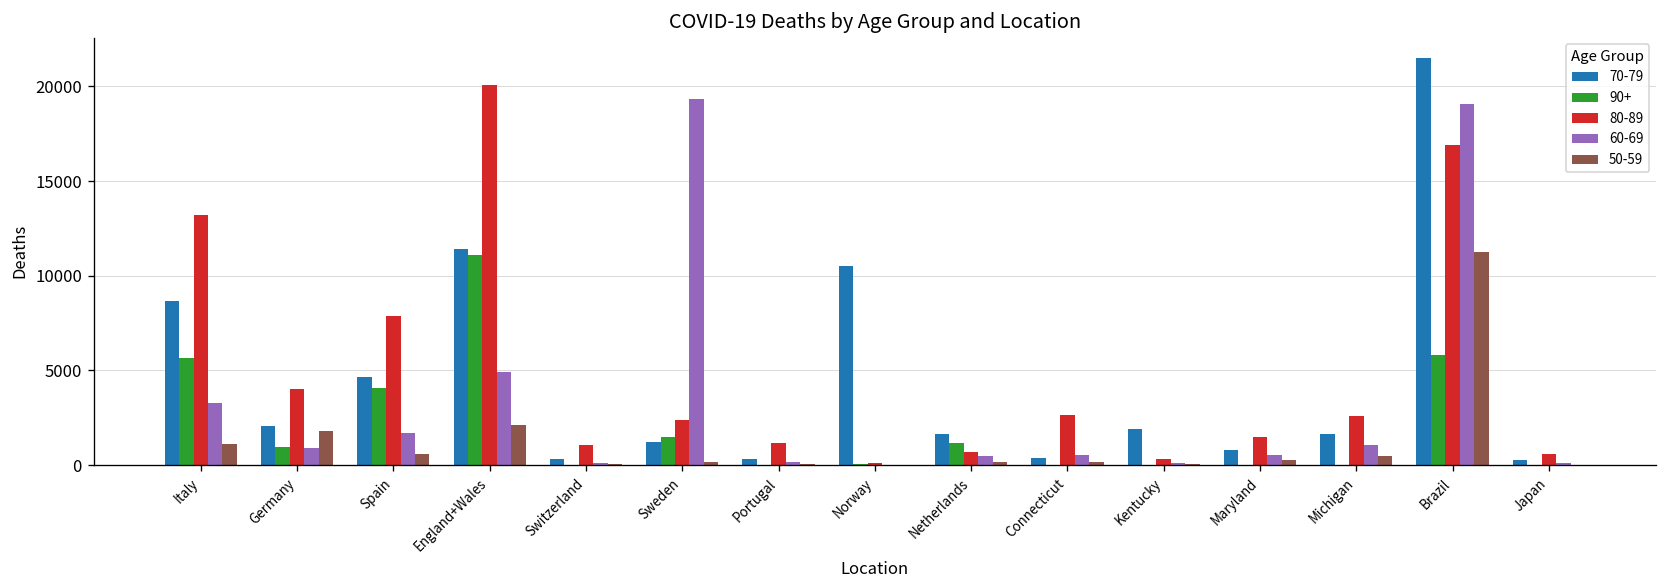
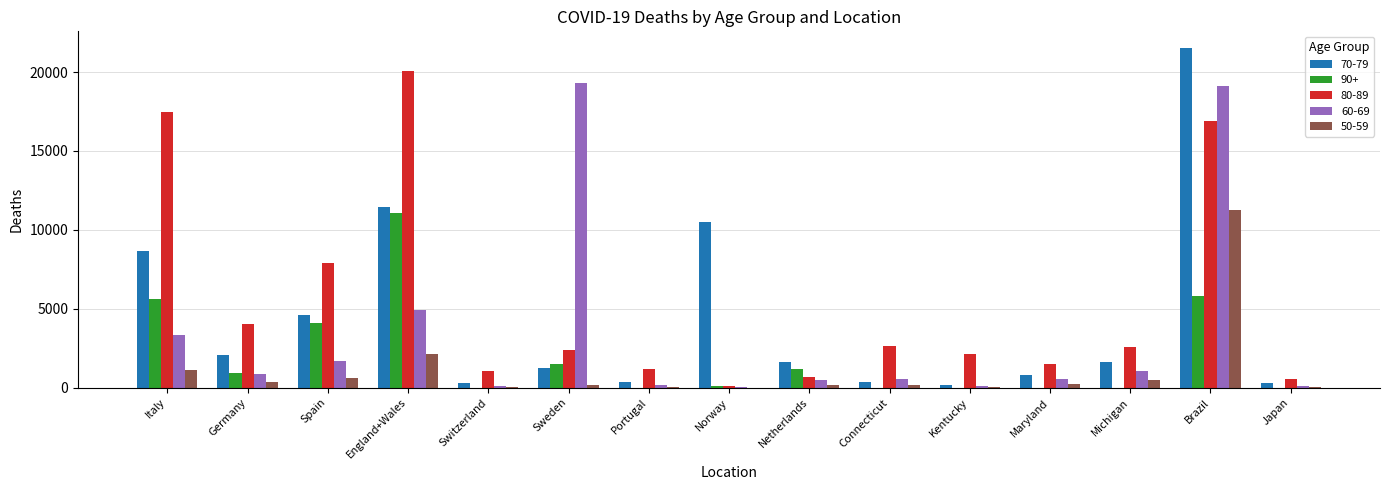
  {
    "70-79": {
      "Italy": 8700,
      "Germany": 2100,
      "Spain": 4600,
      "England+Wales": 11400,
      "Switzerland": 300,
      "Sweden": 1200,
      "Portugal": 300,
      "Norway": 10500,
      "Netherlands": 1600,
      "Connecticut": 400,
-     "Kentucky": 1900,
+     "Kentucky": 200,
      "Maryland": 800,
      "Michigan": 1600,
      "Brazil": 21500,
      "Japan": 300
    },
    "90+": {
      "Italy": 5600,
      "Germany": 900,
      "Spain": 4100,
      "England+Wales": 11100,
      "Switzerland": 0,
      "Sweden": 1500,
      "Portugal": 0,
      "Netherlands": 1200,
      "Connecticut": 0,
      "Kentucky": 0,
      "Maryland": 0,
      "Michigan": 0,
      "Brazil": 5800,
      "Japan": 0
    },
    "80-89": {
-     "Italy": 13200,
+     "Italy": 17500,
      "Germany": 4000,
      "Spain": 7900,
      "England+Wales": 20100,
      "Switzerland": 1100,
      "Sweden": 2400,
      "Portugal": 1200,
      "Netherlands": 700,
      "Connecticut": 2600,
-     "Kentucky": 300,
+     "Kentucky": 2100,
      "Maryland": 1500,
      "Michigan": 2600,
      "Brazil": 16900,
      "Japan": 600
    },
    "60-69": {
      "Italy": 3300,
      "Germany": 900,
      "Spain": 1700,
      "England+Wales": 4900,
      "Sweden": 19300,
      "Netherlands": 500,
      "Connecticut": 500,
      "Maryland": 500,
      "Michigan": 1100,
      "Brazil": 19100
    },
    "50-59": {
      "Italy": 1100,
-     "Germany": 1800,
+     "Germany": 300,
      "Spain": 600,
      "England+Wales": 2100,
      "Sweden": 200,
      "Connecticut": 200,
      "Maryland": 300,
      "Michigan": 500,
      "Brazil": 11300
    }
  }
